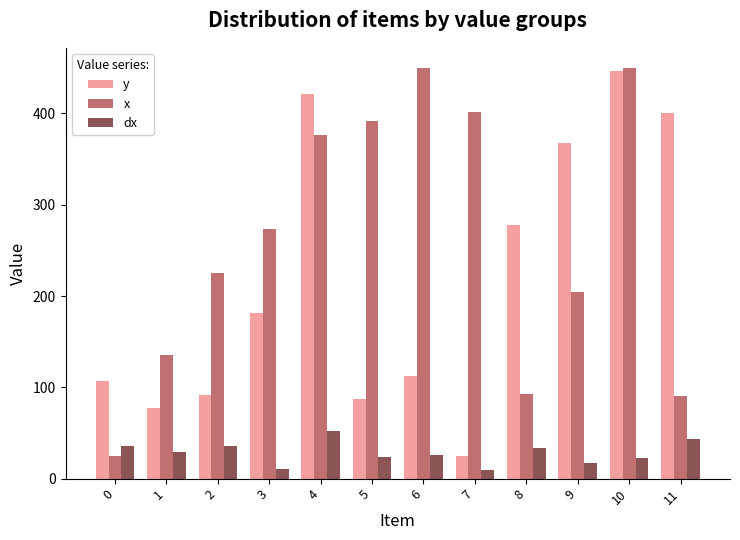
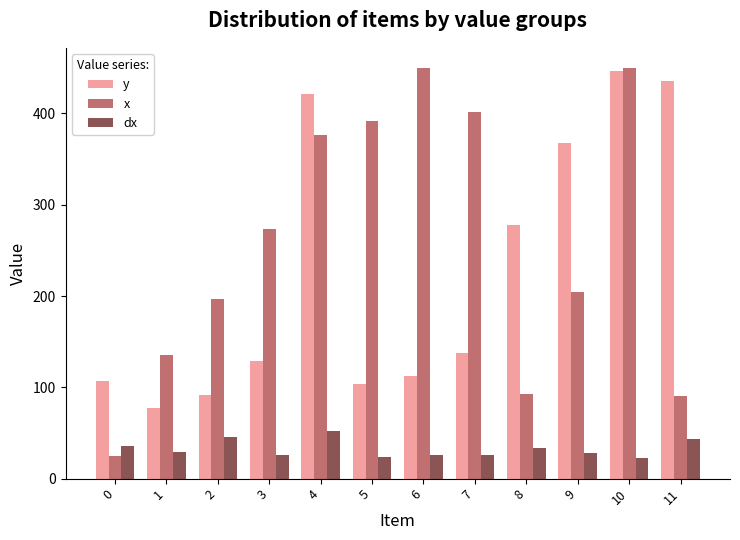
  {
    "y": {
      "0": 110,
      "1": 80,
      "2": 90,
-     "3": 180,
+     "3": 130,
      "4": 420,
-     "5": 90,
+     "5": 100,
      "6": 110,
-     "7": 30,
+     "7": 140,
      "8": 280,
      "9": 370,
      "10": 450,
-     "11": 400
+     "11": 440
    },
    "x": {
      "0": 30,
      "1": 140,
-     "2": 230,
+     "2": 200,
      "3": 270,
      "4": 380,
      "5": 390,
      "6": 450,
      "7": 400,
      "8": 90,
      "9": 200,
      "10": 450,
      "11": 90
    },
    "dx": {
      "0": 40,
      "1": 30,
-     "2": 40,
-     "3": 10,
+     "2": 50,
+     "3": 30,
      "4": 50,
      "5": 20,
      "6": 30,
-     "7": 10,
+     "7": 30,
      "8": 30,
-     "9": 20,
+     "9": 30,
      "10": 20,
      "11": 40
    }
  }
